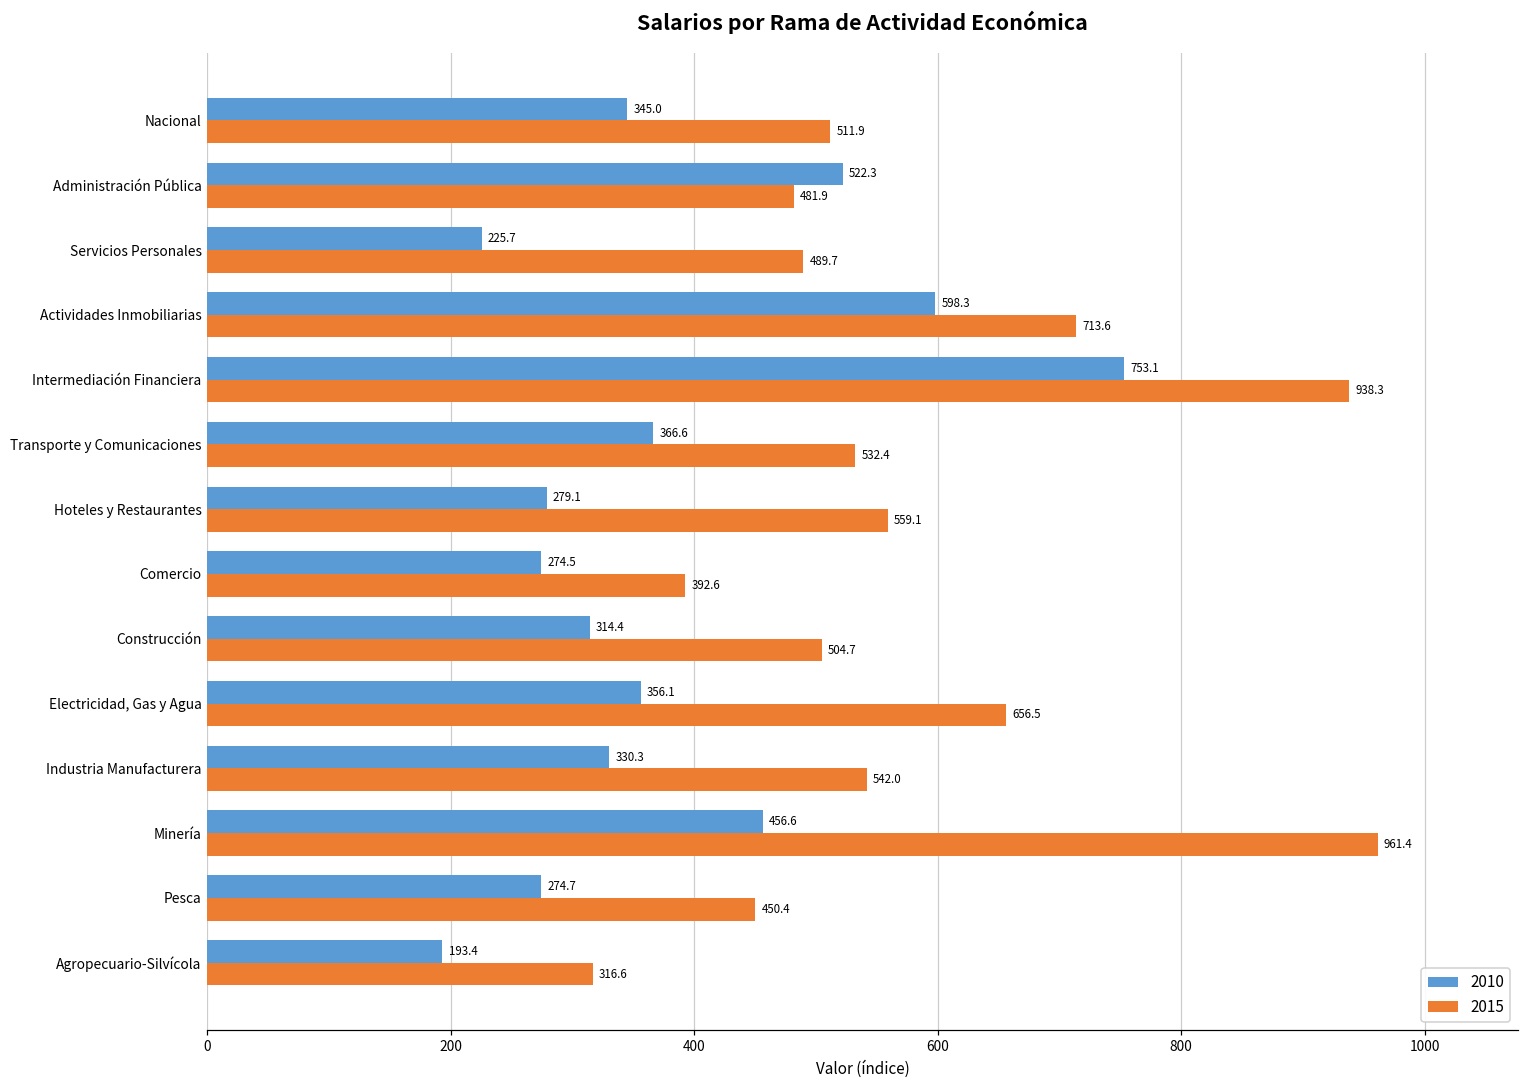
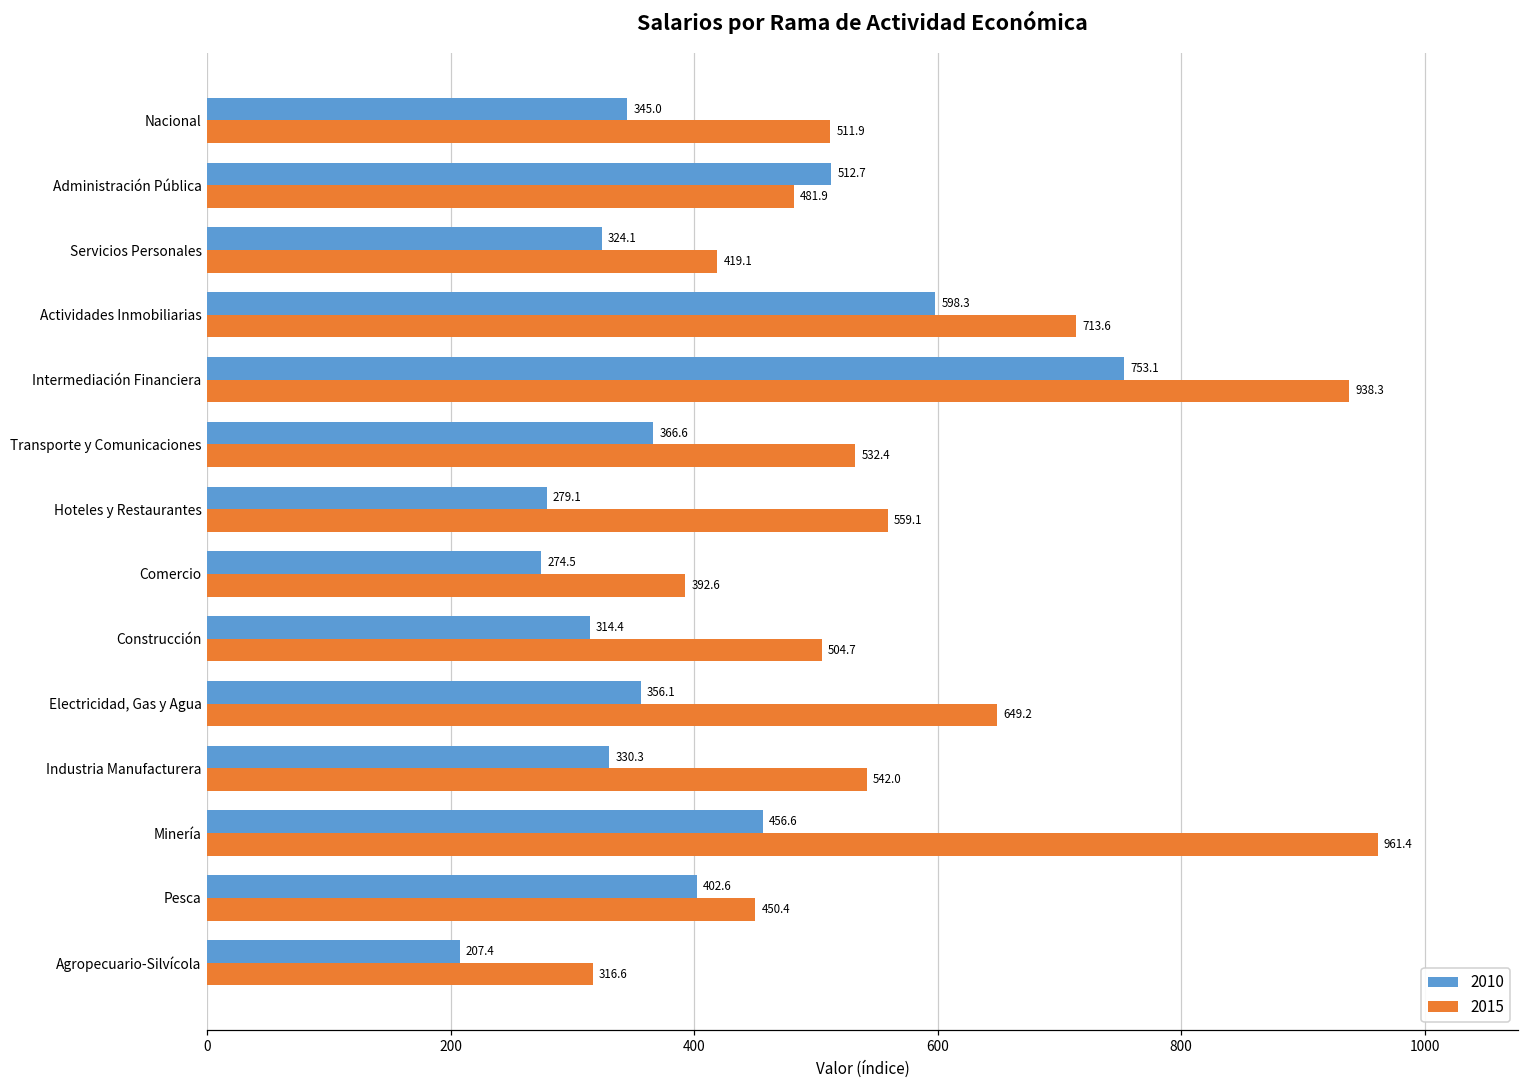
  {
    "2010": {
      "Nacional": 345.0,
-     "Administración Pública": 522.3,
-     "Servicios Personales": 225.7,
+     "Administración Pública": 512.7,
+     "Servicios Personales": 324.1,
      "Actividades Inmobiliarias": 598.3,
      "Intermediación Financiera": 753.1,
      "Transporte y Comunicaciones": 366.6,
      "Hoteles y Restaurantes": 279.1,
      "Comercio": 274.5,
      "Construcción": 314.4,
      "Electricidad, Gas y Agua": 356.1,
      "Industria Manufacturera": 330.3,
      "Minería": 456.6,
-     "Pesca": 274.7,
-     "Agropecuario-Silvícola": 193.4
+     "Pesca": 402.6,
+     "Agropecuario-Silvícola": 207.4
    },
    "2015": {
      "Nacional": 511.9,
      "Administración Pública": 481.9,
-     "Servicios Personales": 489.7,
+     "Servicios Personales": 419.1,
      "Actividades Inmobiliarias": 713.6,
      "Intermediación Financiera": 938.3,
      "Transporte y Comunicaciones": 532.4,
      "Hoteles y Restaurantes": 559.1,
      "Comercio": 392.6,
      "Construcción": 504.7,
-     "Electricidad, Gas y Agua": 656.5,
+     "Electricidad, Gas y Agua": 649.2,
      "Industria Manufacturera": 542.0,
      "Minería": 961.4,
      "Pesca": 450.4,
      "Agropecuario-Silvícola": 316.6
    }
  }
